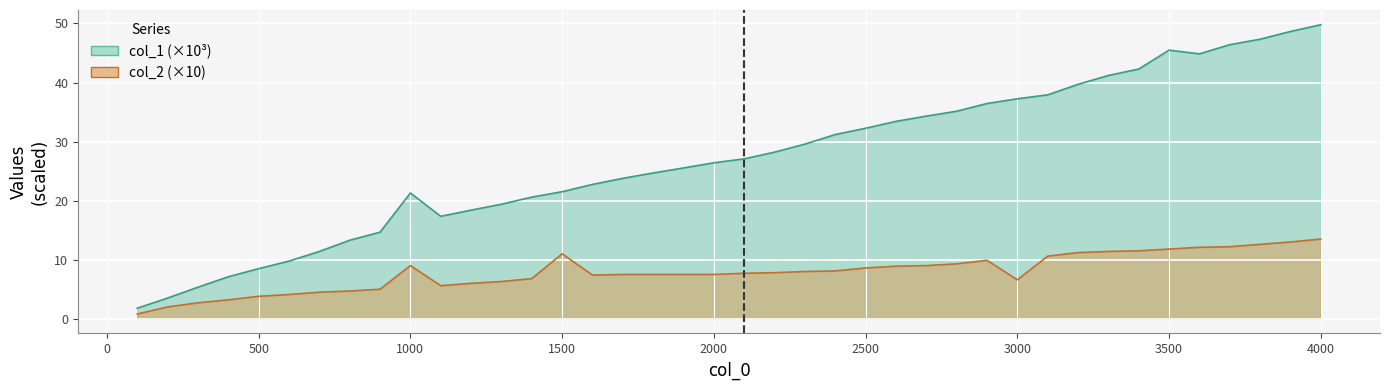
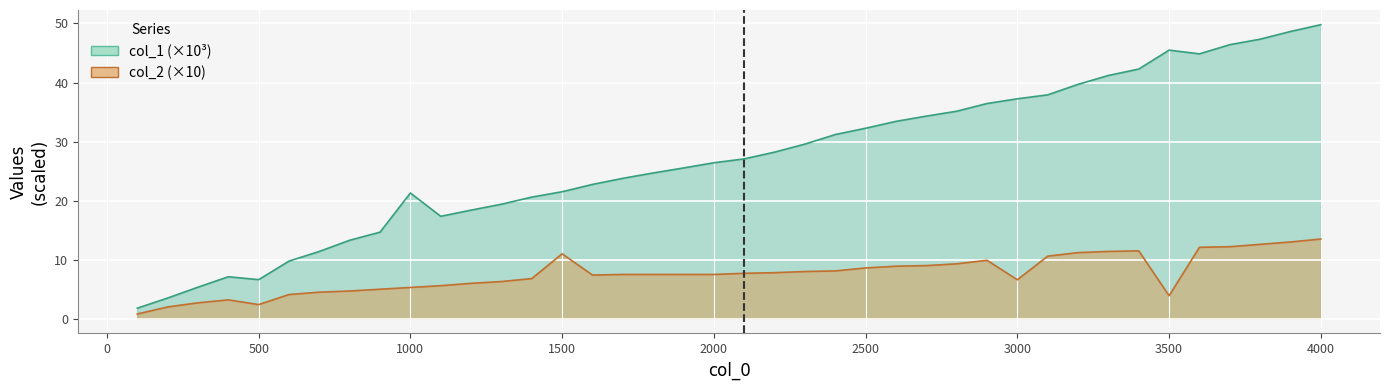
  {
    "col_1 (×10³)": {
-     "500": 8,
+     "500": 7,
      "1000": 21,
      "1500": 22,
      "2000": 26,
      "2500": 32,
      "3000": 37,
      "3500": 45,
      "4000": 50
    },
    "col_2 (×10)": {
-     "500": 4,
-     "1000": 9,
+     "500": 2,
+     "1000": 5,
      "1500": 11,
      "2000": 8,
      "2500": 9,
      "3000": 7,
-     "3500": 12,
+     "3500": 4,
      "4000": 14
    }
  }
